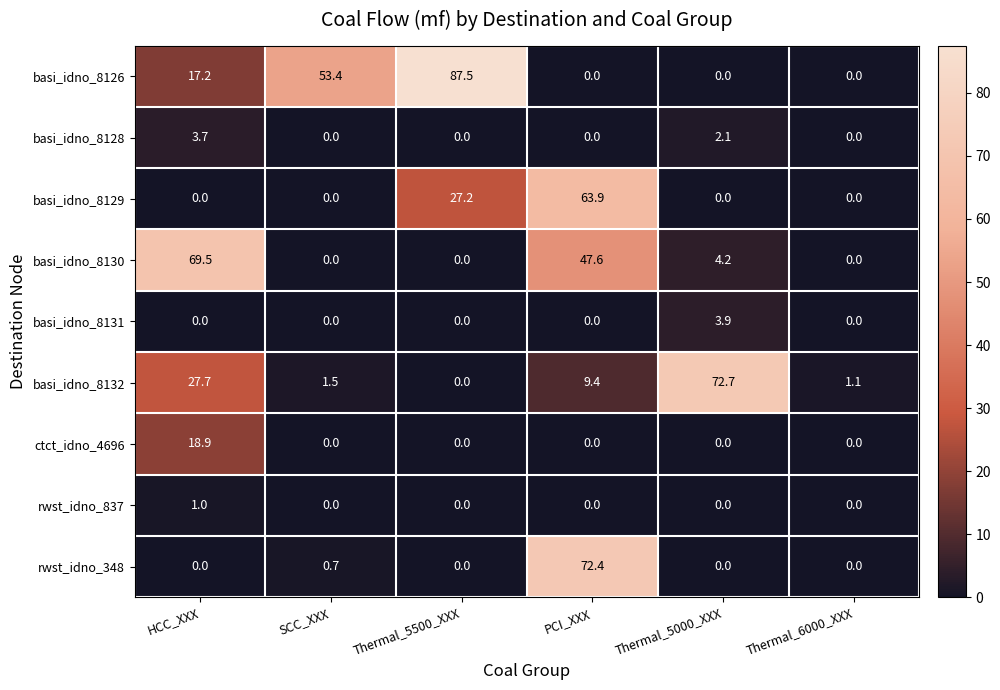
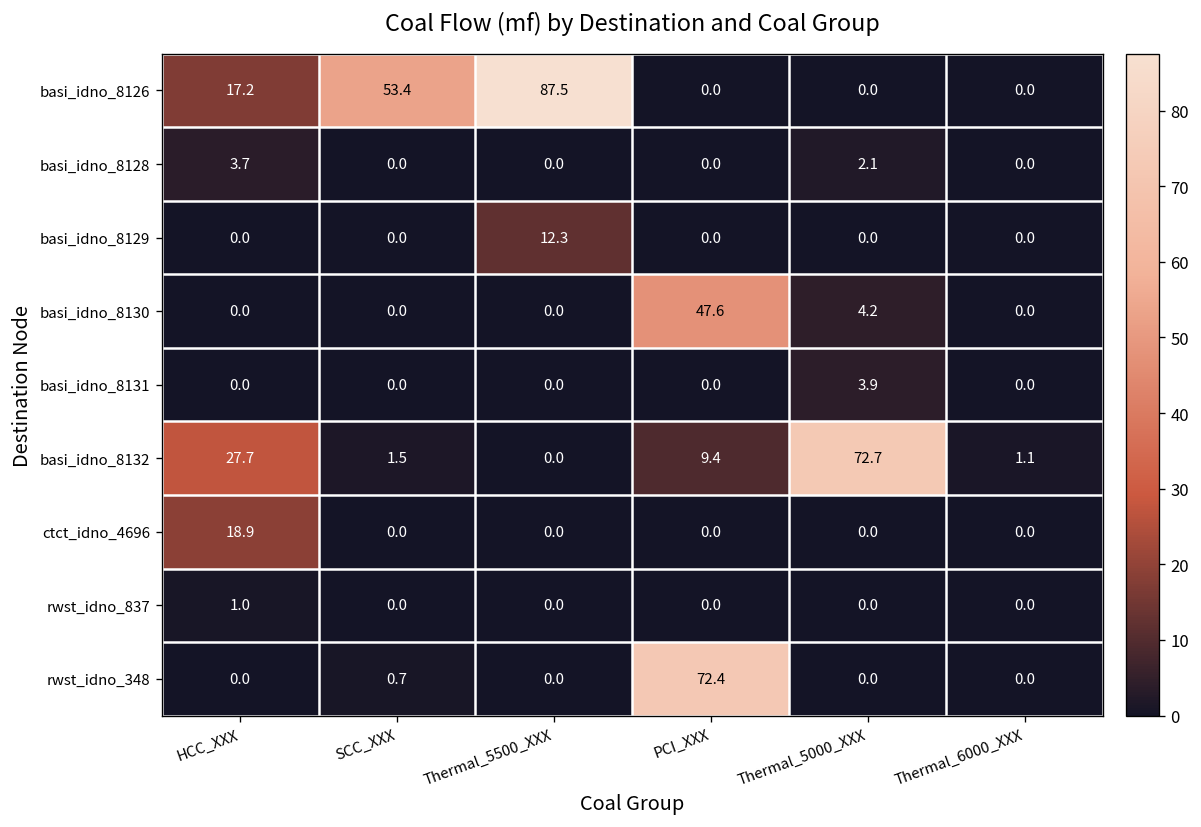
  {
    "basi_idno_8126": {
      "HCC_XXX": 17.2,
      "SCC_XXX": 53.4,
      "Thermal_5500_XXX": 87.5,
      "PCI_XXX": 0.0,
      "Thermal_5000_XXX": 0.0,
      "Thermal_6000_XXX": 0.0
    },
    "basi_idno_8128": {
      "HCC_XXX": 3.7,
      "SCC_XXX": 0.0,
      "Thermal_5500_XXX": 0.0,
      "PCI_XXX": 0.0,
      "Thermal_5000_XXX": 2.1,
      "Thermal_6000_XXX": 0.0
    },
    "basi_idno_8129": {
      "HCC_XXX": 0.0,
      "SCC_XXX": 0.0,
-     "Thermal_5500_XXX": 27.2,
-     "PCI_XXX": 63.9,
+     "Thermal_5500_XXX": 12.3,
+     "PCI_XXX": 0.0,
      "Thermal_5000_XXX": 0.0,
      "Thermal_6000_XXX": 0.0
    },
    "basi_idno_8130": {
-     "HCC_XXX": 69.5,
+     "HCC_XXX": 0.0,
      "SCC_XXX": 0.0,
      "Thermal_5500_XXX": 0.0,
      "PCI_XXX": 47.6,
      "Thermal_5000_XXX": 4.2,
      "Thermal_6000_XXX": 0.0
    },
    "basi_idno_8131": {
      "HCC_XXX": 0.0,
      "SCC_XXX": 0.0,
      "Thermal_5500_XXX": 0.0,
      "PCI_XXX": 0.0,
      "Thermal_5000_XXX": 3.9,
      "Thermal_6000_XXX": 0.0
    },
    "basi_idno_8132": {
      "HCC_XXX": 27.7,
      "SCC_XXX": 1.5,
      "Thermal_5500_XXX": 0.0,
      "PCI_XXX": 9.4,
      "Thermal_5000_XXX": 72.7,
      "Thermal_6000_XXX": 1.1
    },
    "ctct_idno_4696": {
      "HCC_XXX": 18.9,
      "SCC_XXX": 0.0,
      "Thermal_5500_XXX": 0.0,
      "PCI_XXX": 0.0,
      "Thermal_5000_XXX": 0.0,
      "Thermal_6000_XXX": 0.0
    },
    "rwst_idno_837": {
      "HCC_XXX": 1.0,
      "SCC_XXX": 0.0,
      "Thermal_5500_XXX": 0.0,
      "PCI_XXX": 0.0,
      "Thermal_5000_XXX": 0.0,
      "Thermal_6000_XXX": 0.0
    },
    "rwst_idno_348": {
      "HCC_XXX": 0.0,
      "SCC_XXX": 0.7,
      "Thermal_5500_XXX": 0.0,
      "PCI_XXX": 72.4,
      "Thermal_5000_XXX": 0.0,
      "Thermal_6000_XXX": 0.0
    }
  }
